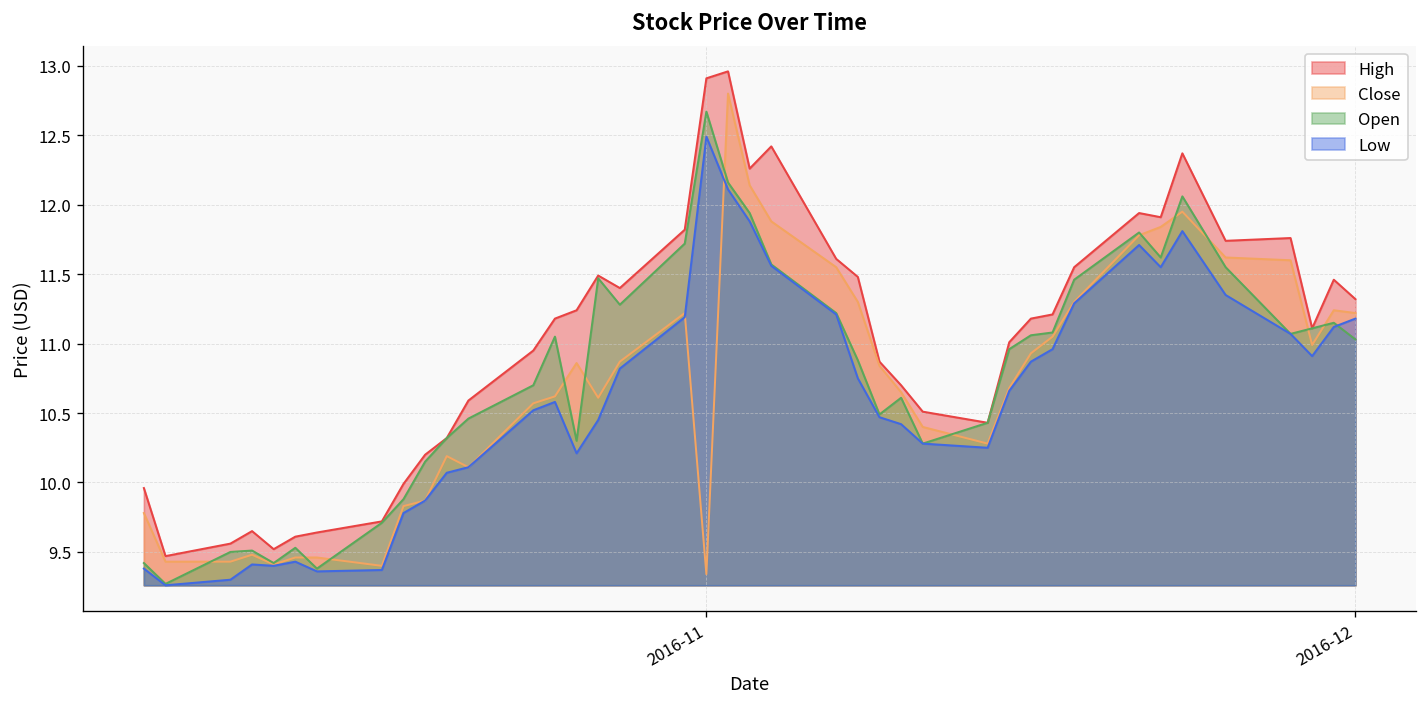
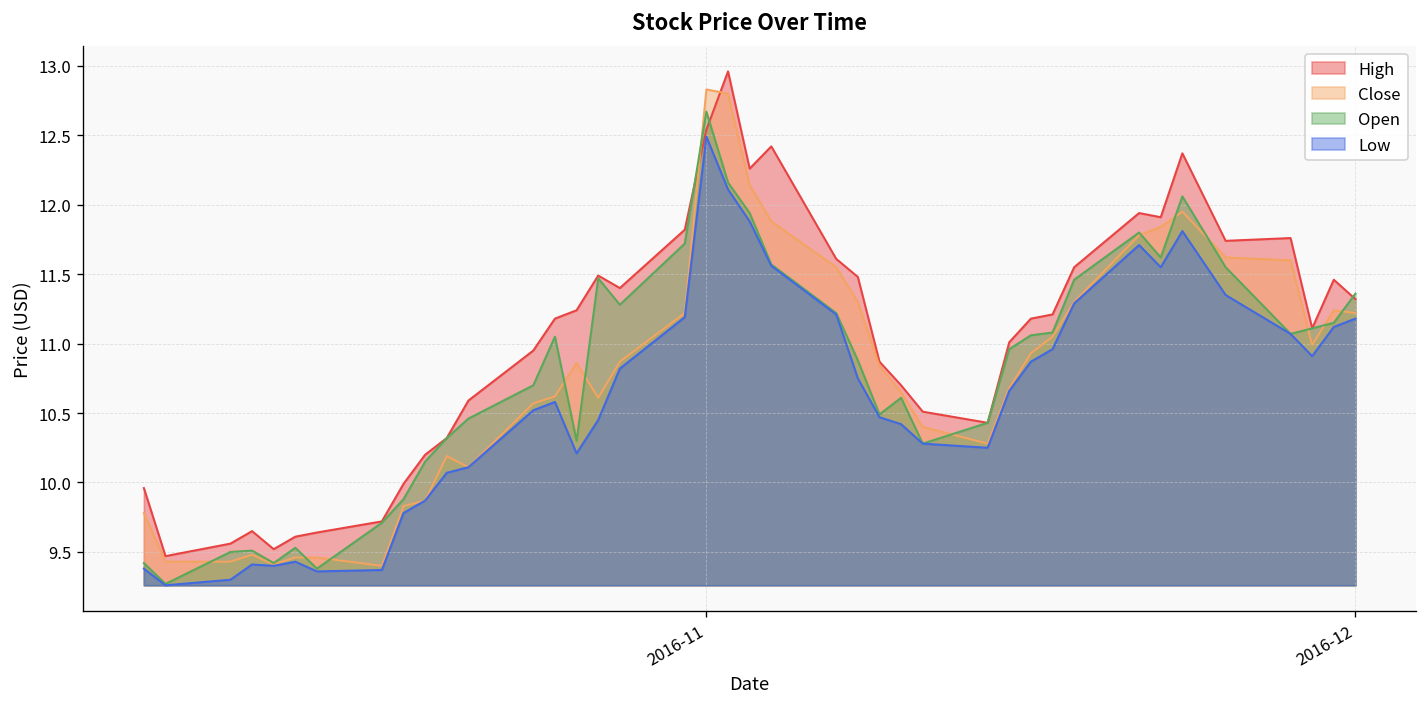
  {
    "High": {
-     "2016-11": 12.91,
+     "2016-11": 12.54,
      "2016-12": 11.32
    },
    "Close": {
-     "2016-11": 9.34,
+     "2016-11": 12.83,
      "2016-12": 11.22
    },
    "Open": {
      "2016-11": 12.67,
-     "2016-12": 11.03
+     "2016-12": 11.36
    },
    "Low": {
      "2016-11": 12.49,
      "2016-12": 11.18
    }
  }
